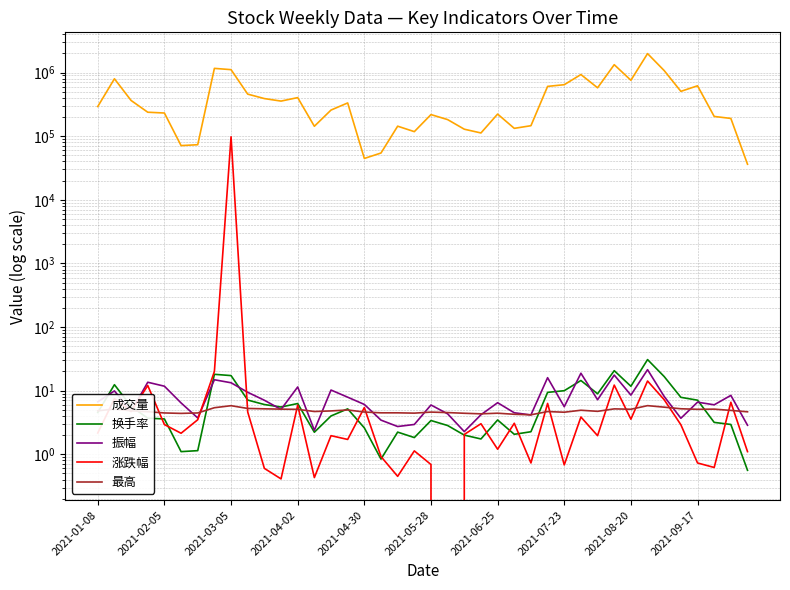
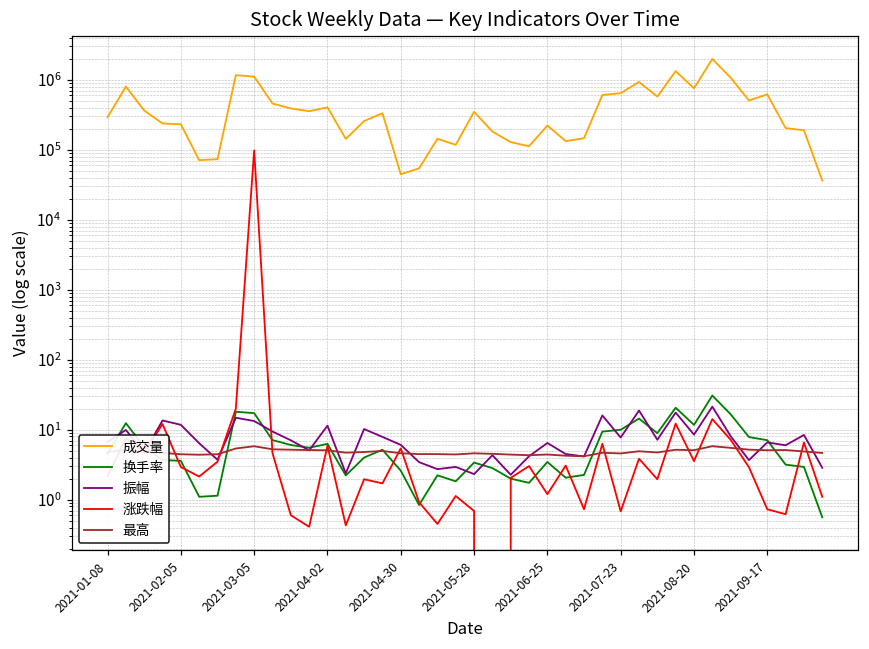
  {
    "成交量": {
      "2021-01-08": 300000,
      "2021-02-05": 230000,
      "2021-03-05": 1100000,
      "2021-04-02": 400000,
      "2021-04-30": 40000,
-     "2021-05-28": 220000,
+     "2021-05-28": 300000,
      "2021-06-25": 220000,
      "2021-07-23": 600000,
      "2021-08-20": 800000,
      "2021-09-17": 600000
    },
    "换手率": {
      "2021-02-05": 4,
      "2021-03-05": 17,
      "2021-04-30": 2.6,
      "2021-05-28": 3,
      "2021-06-25": 3,
      "2021-07-23": 10,
      "2021-08-20": 12
    },
    "振幅": {
      "2021-02-05": 12,
      "2021-03-05": 13,
      "2021-04-02": 11,
      "2021-04-30": 6,
-     "2021-05-28": 6,
+     "2021-05-28": 2.3,
      "2021-06-25": 6,
-     "2021-07-23": 6,
+     "2021-07-23": 8,
      "2021-08-20": 9
    },
    "涨跌幅": {
      "2021-02-05": 3,
      "2021-03-05": 100000,
      "2021-04-30": 5,
      "2021-05-28": 0.7,
      "2021-06-25": 1.2,
      "2021-07-23": 0.7,
      "2021-08-20": 4,
      "2021-09-17": 0.7
    },
    "最高": {
      "2021-02-05": 4,
      "2021-03-05": 6,
      "2021-04-02": 5,
      "2021-04-30": 5,
      "2021-05-28": 5,
      "2021-06-25": 4,
      "2021-07-23": 5,
      "2021-08-20": 5,
      "2021-09-17": 5
    }
  }
